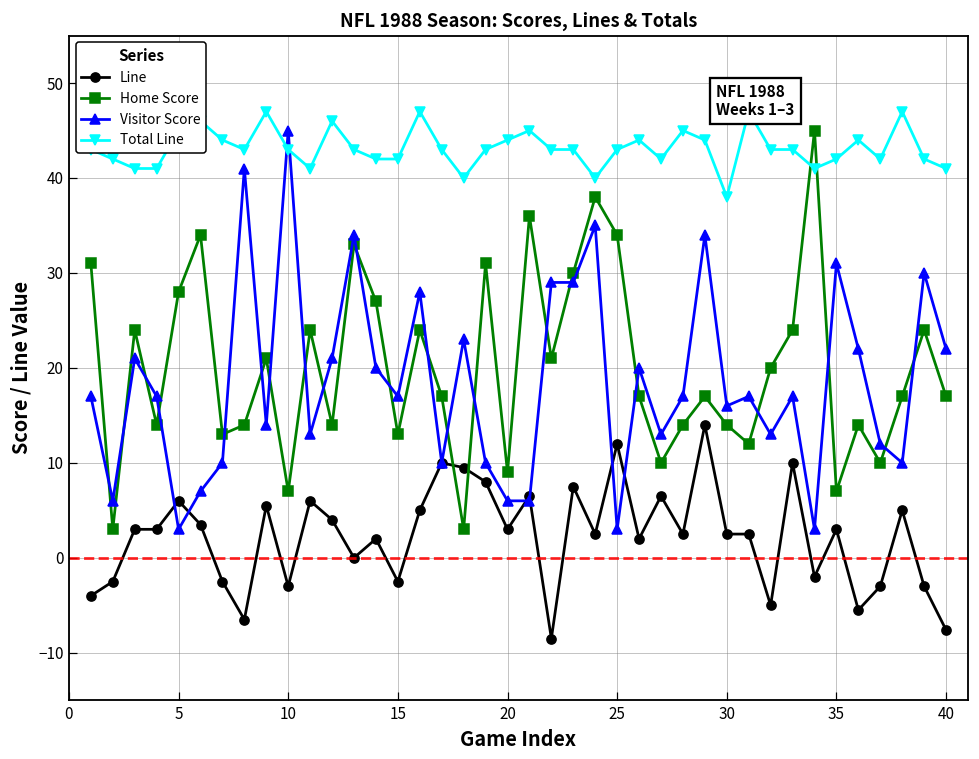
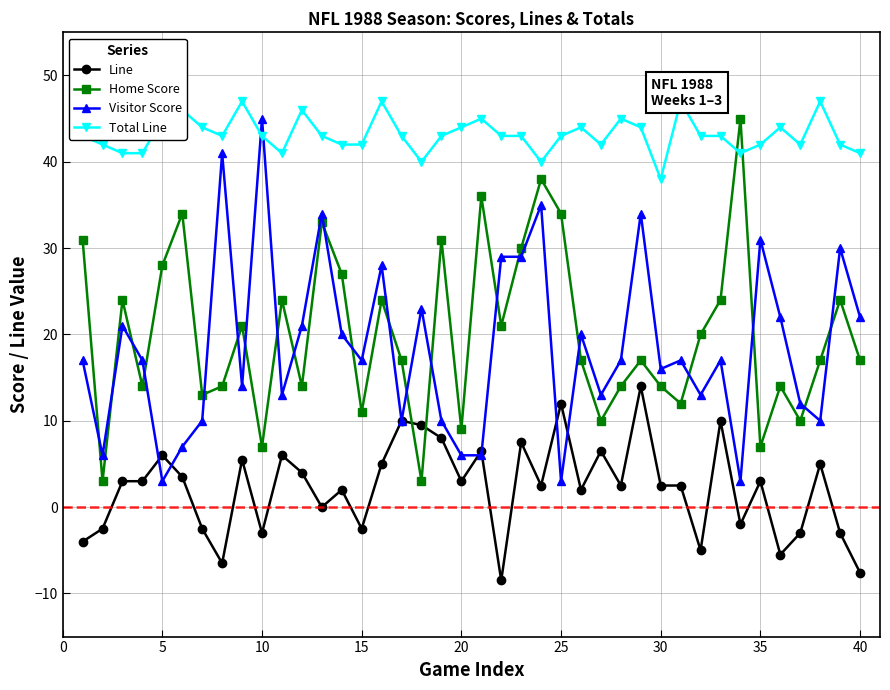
  {
    "Line": {
      "5": 6,
      "10": -3,
      "15": -3,
      "20": 3,
      "25": 12,
      "30": 3,
      "35": 3,
      "40": -8
    },
    "Home Score": {
      "5": 28,
      "10": 7,
-     "15": 13,
+     "15": 11,
      "20": 9,
      "25": 34,
      "30": 14,
      "35": 7,
      "40": 17
    },
    "Visitor Score": {
      "5": 3,
      "10": 45,
      "15": 17,
      "20": 6,
      "25": 3,
      "30": 16,
      "35": 31,
      "40": 22
    },
    "Total Line": {
      "10": 43,
      "15": 42,
      "20": 44,
      "25": 43,
      "30": 38,
      "35": 42,
      "40": 41
    }
  }
